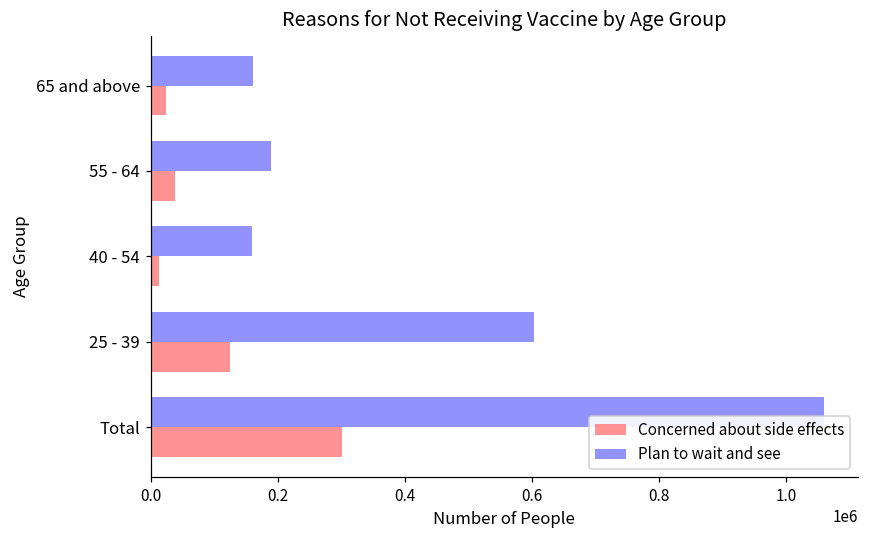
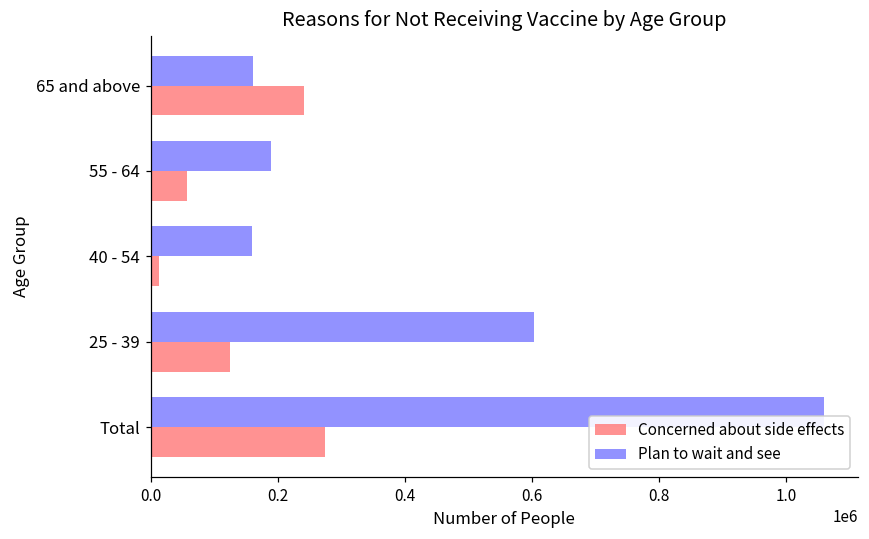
  {
    "Concerned about side effects": {
-     "65 and above": 20000,
-     "55 - 64": 40000,
+     "65 and above": 240000,
+     "55 - 64": 60000,
      "40 - 54": 10000,
      "25 - 39": 130000,
-     "Total": 300000
+     "Total": 270000
    },
    "Plan to wait and see": {
      "65 and above": 160000,
      "55 - 64": 190000,
      "40 - 54": 160000,
      "25 - 39": 600000,
      "Total": 1060000
    }
  }
